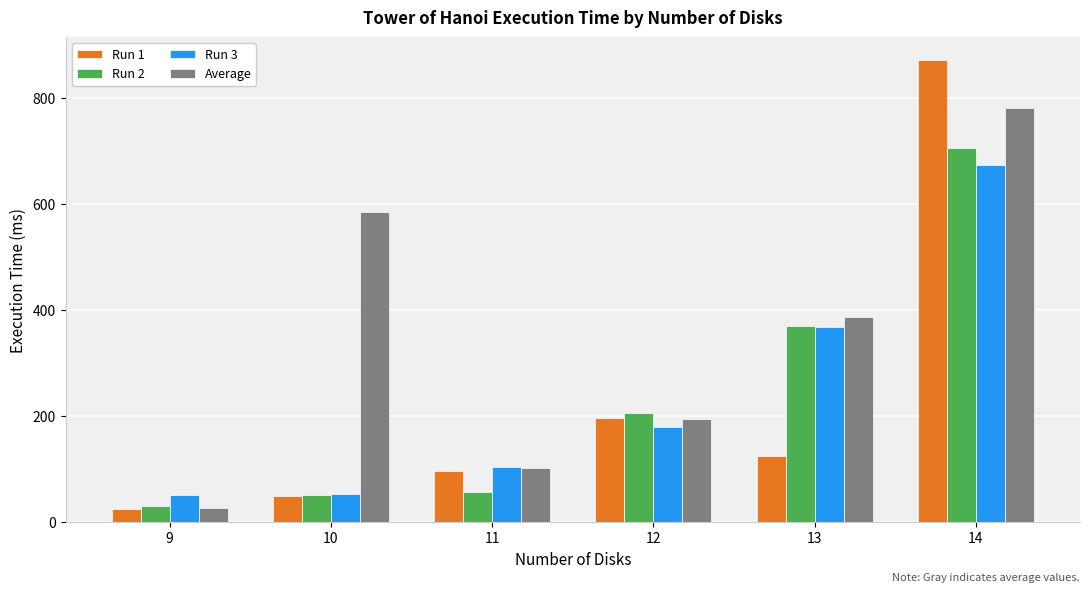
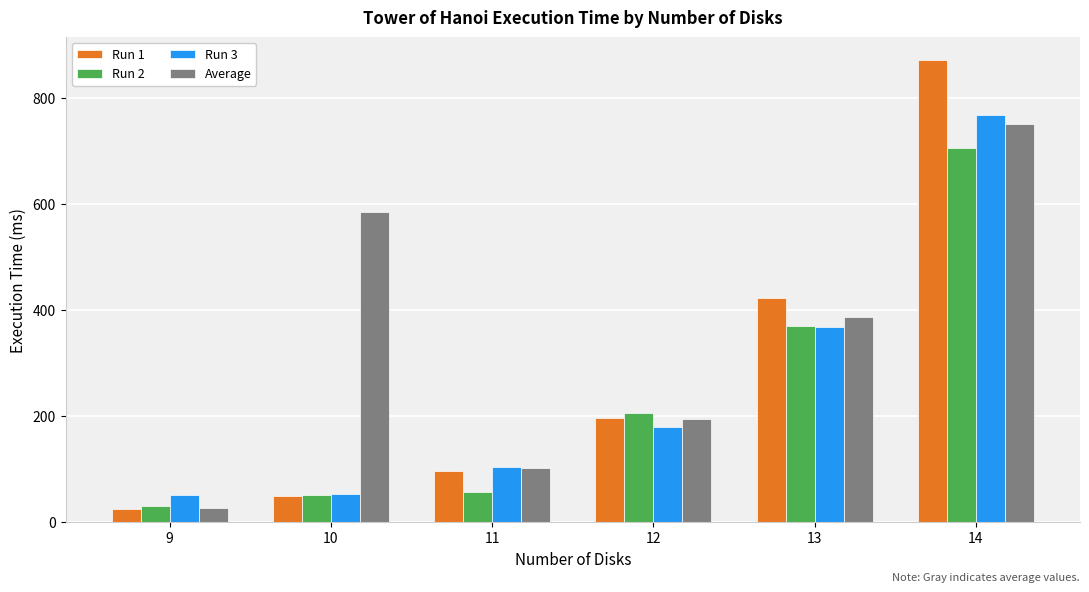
  {
    "Run 1": {
      "9": 20,
      "10": 50,
      "11": 100,
      "12": 200,
-     "13": 130,
+     "13": 420,
      "14": 870
    },
    "Run 2": {
      "9": 30,
      "10": 50,
      "11": 60,
      "12": 210,
      "13": 370,
      "14": 710
    },
    "Run 3": {
      "9": 50,
      "10": 50,
      "11": 100,
      "12": 180,
      "13": 370,
-     "14": 670
+     "14": 770
    },
    "Average": {
      "9": 30,
      "10": 590,
      "11": 100,
      "12": 190,
      "13": 390,
-     "14": 780
+     "14": 750
    }
  }
